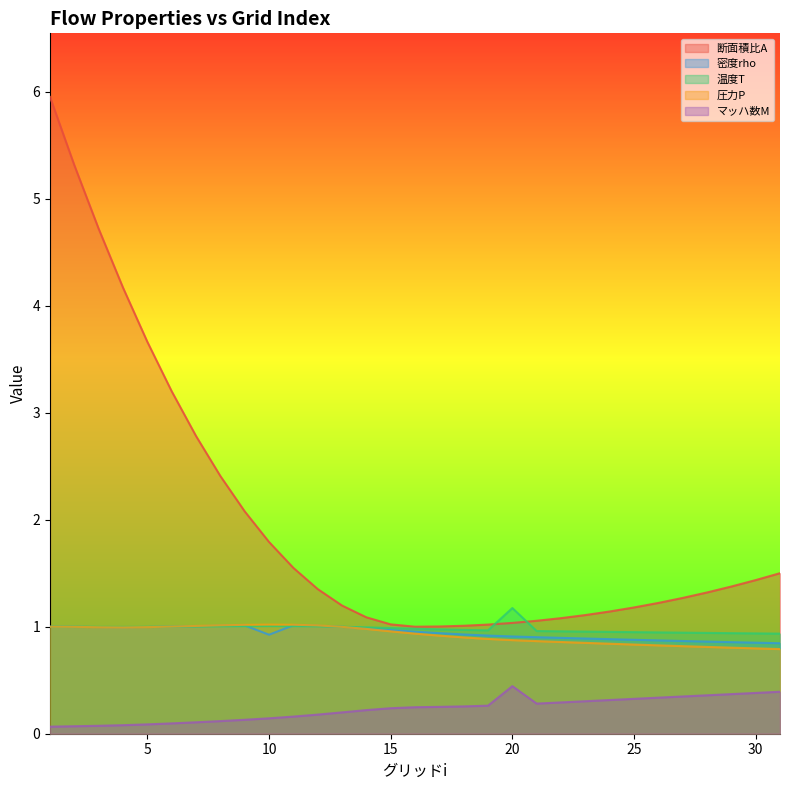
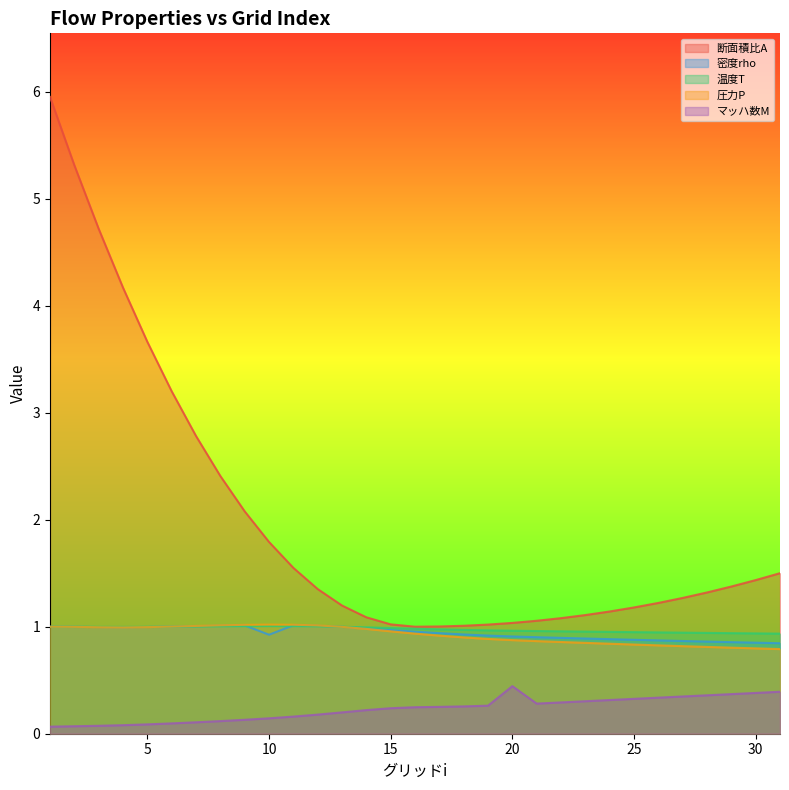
  {
    "密度rho": {
      "10": 0.93,
      "20": 0.91,
      "25": 0.88,
      "30": 0.85
    },
    "温度T": {
-     "20": 1.17,
+     "20": 0.96,
      "25": 0.95,
      "30": 0.94
    },
    "マッハ数M": {
      "5": 0.09,
      "10": 0.14,
      "15": 0.24,
      "20": 0.44,
      "25": 0.33,
      "30": 0.38
    }
  }
